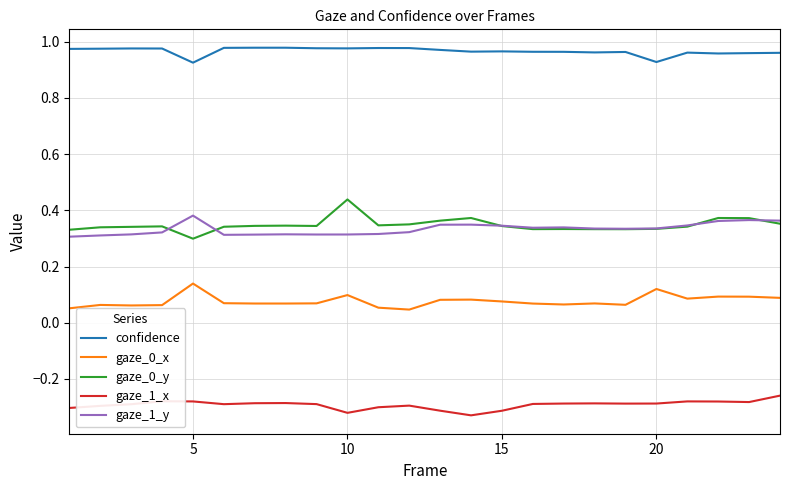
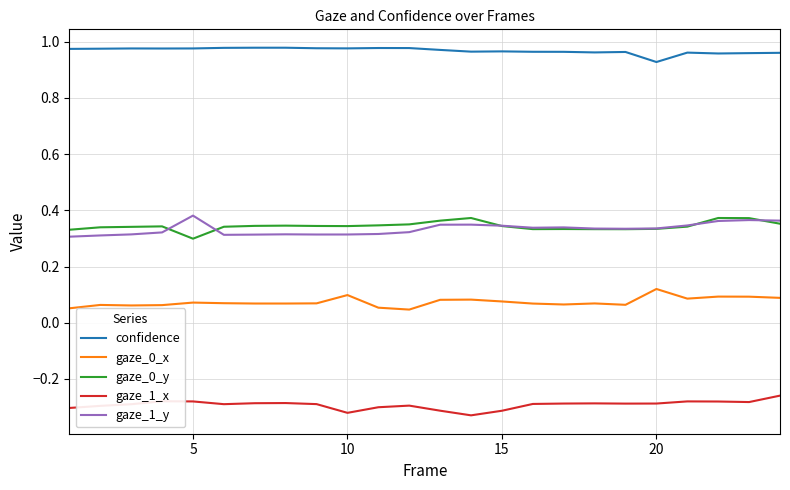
  {
    "confidence": {
-     "5": 0.93,
+     "5": 0.98,
      "10": 0.98,
      "15": 0.97,
      "20": 0.93
    },
    "gaze_0_x": {
-     "5": 0.14,
+     "5": 0.07,
      "10": 0.10,
      "15": 0.08,
      "20": 0.12
    },
    "gaze_0_y": {
      "5": 0.30,
-     "10": 0.44
+     "10": 0.34
    },
    "gaze_1_x": {
      "5": -0.28,
      "10": -0.32,
      "15": -0.31,
      "20": -0.29
    },
    "gaze_1_y": {
      "5": 0.38,
      "10": 0.31
    }
  }
